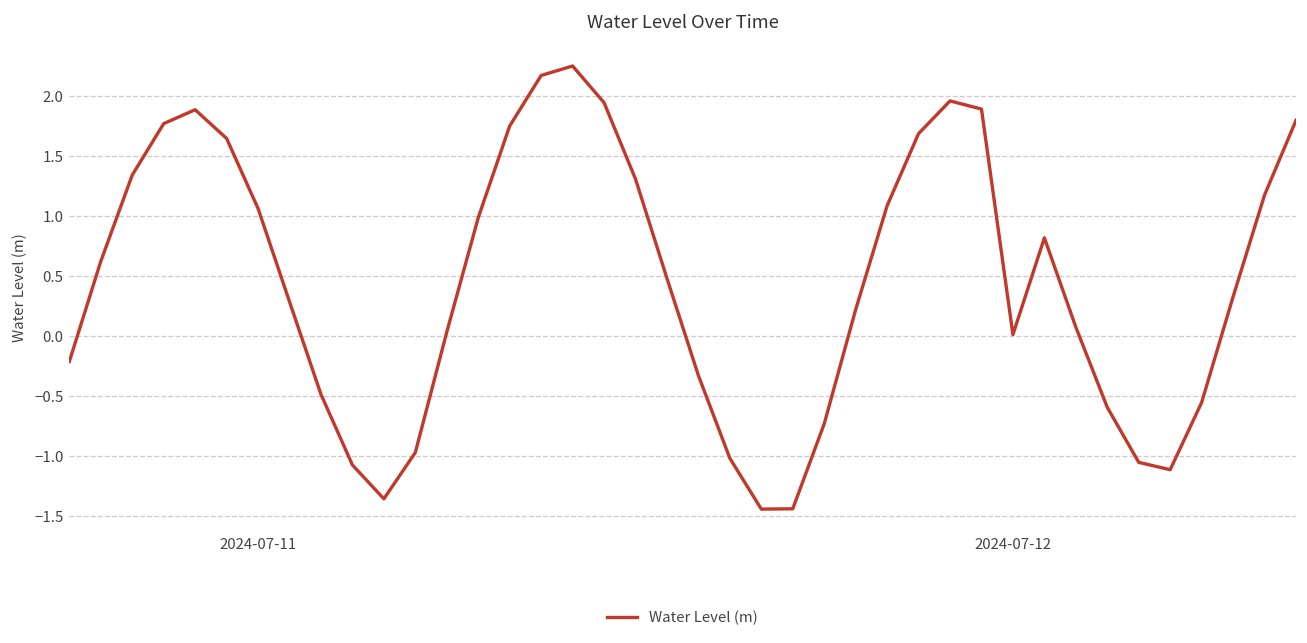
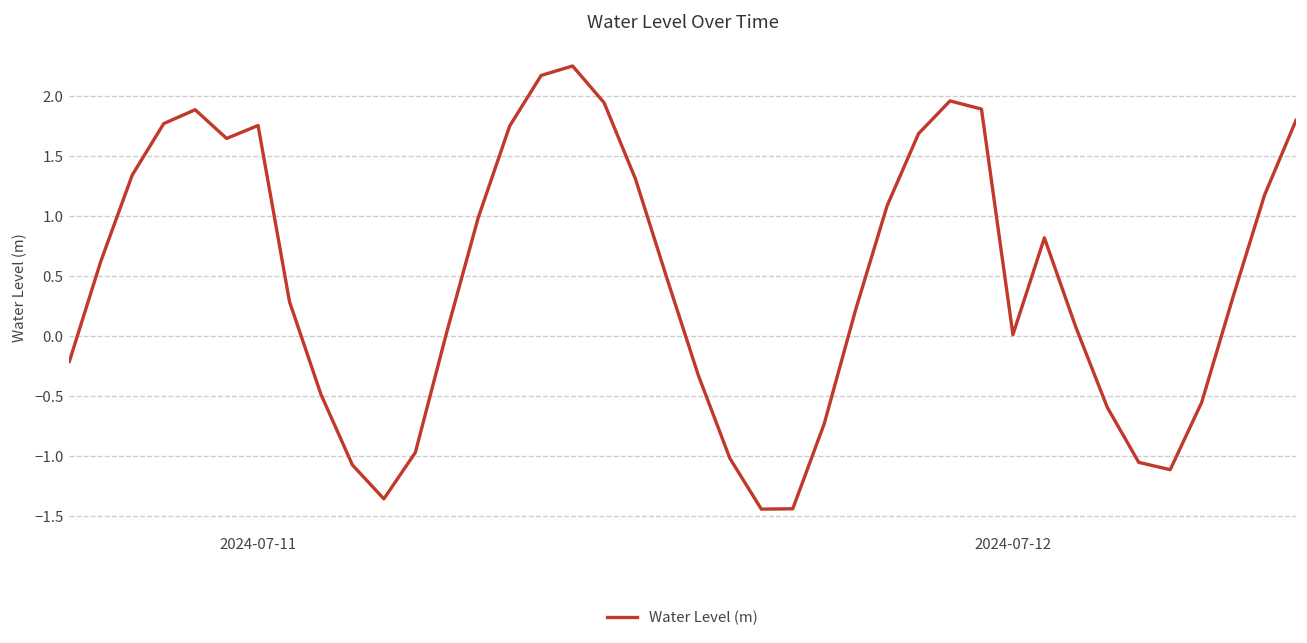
  {
-   "2024-07-11": 1.1,
+   "2024-07-11": 1.8,
    "2024-07-12": 0.0
  }
